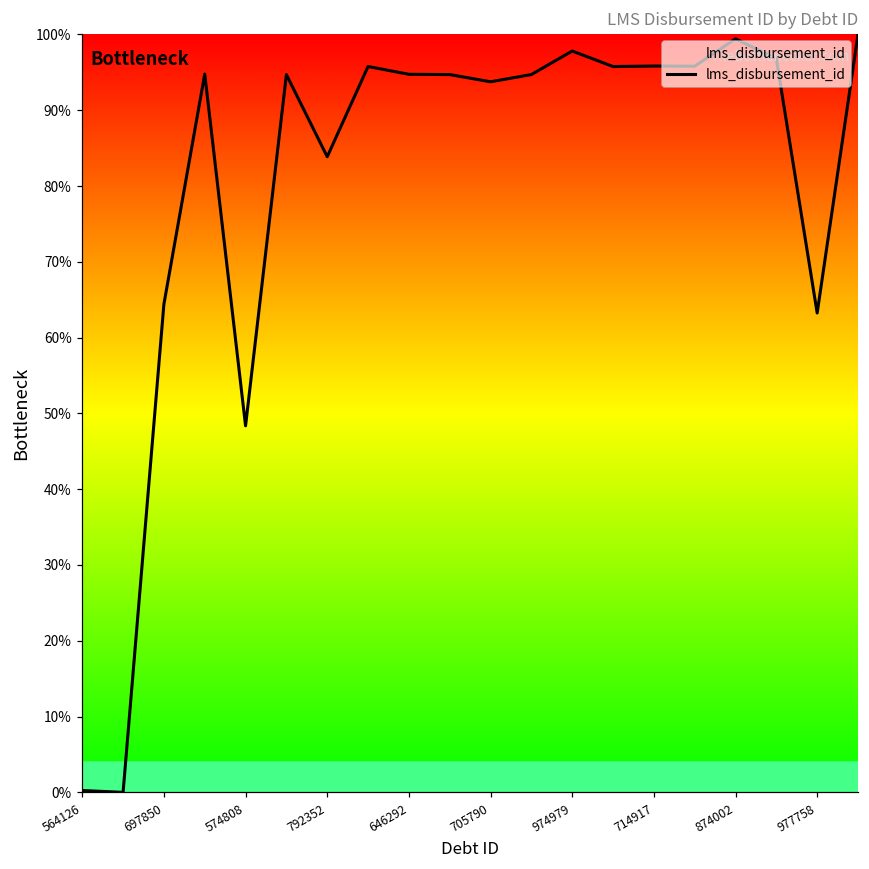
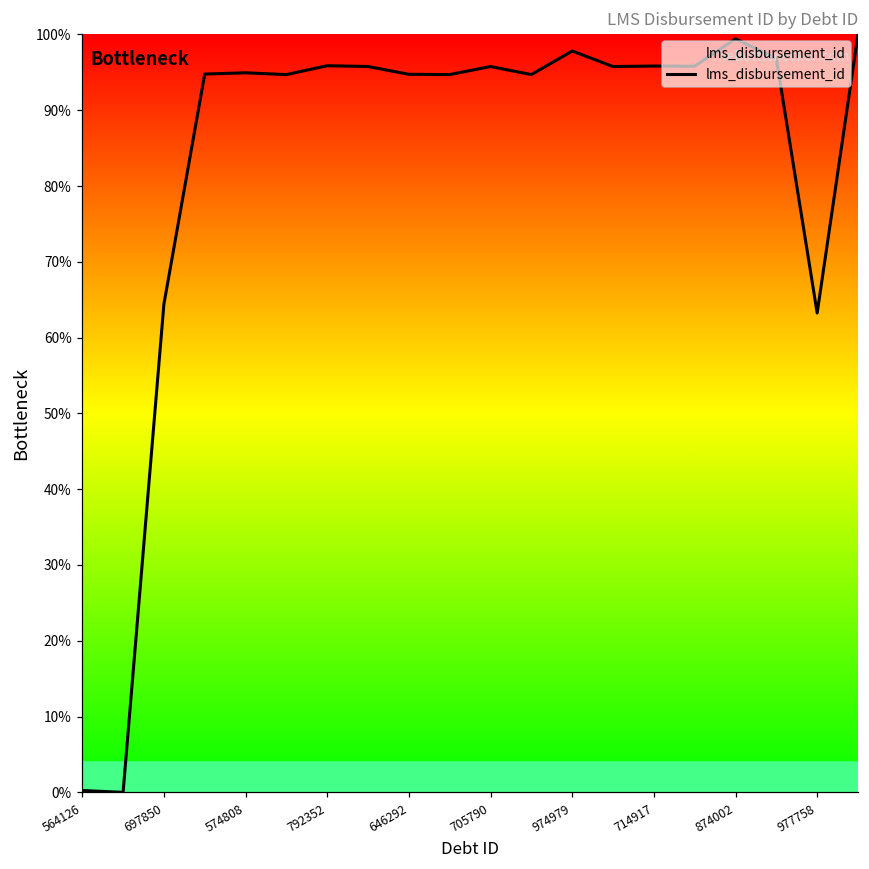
  {
    "697850": "64%",
-   "574808": "48%",
-   "792352": "84%",
+   "574808": "95%",
+   "792352": "96%",
    "646292": "95%",
-   "705790": "94%",
+   "705790": "96%",
    "974979": "98%",
    "714917": "96%",
    "874002": "99%",
    "977758": "63%"
  }
